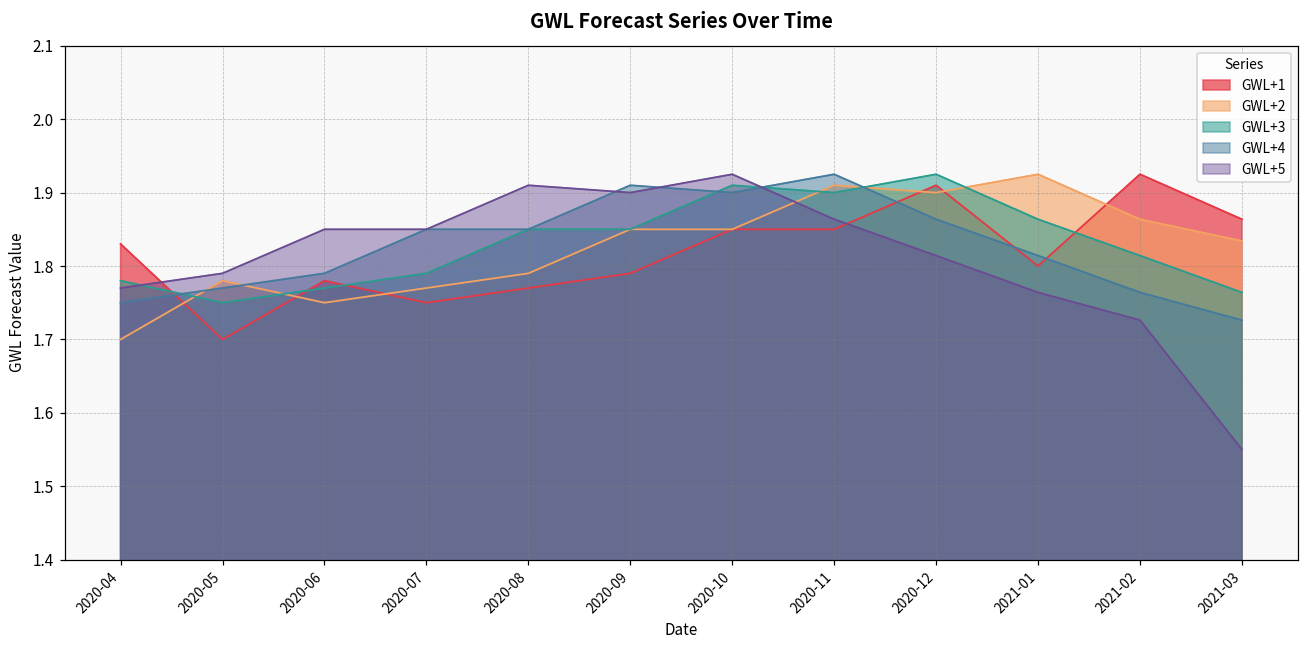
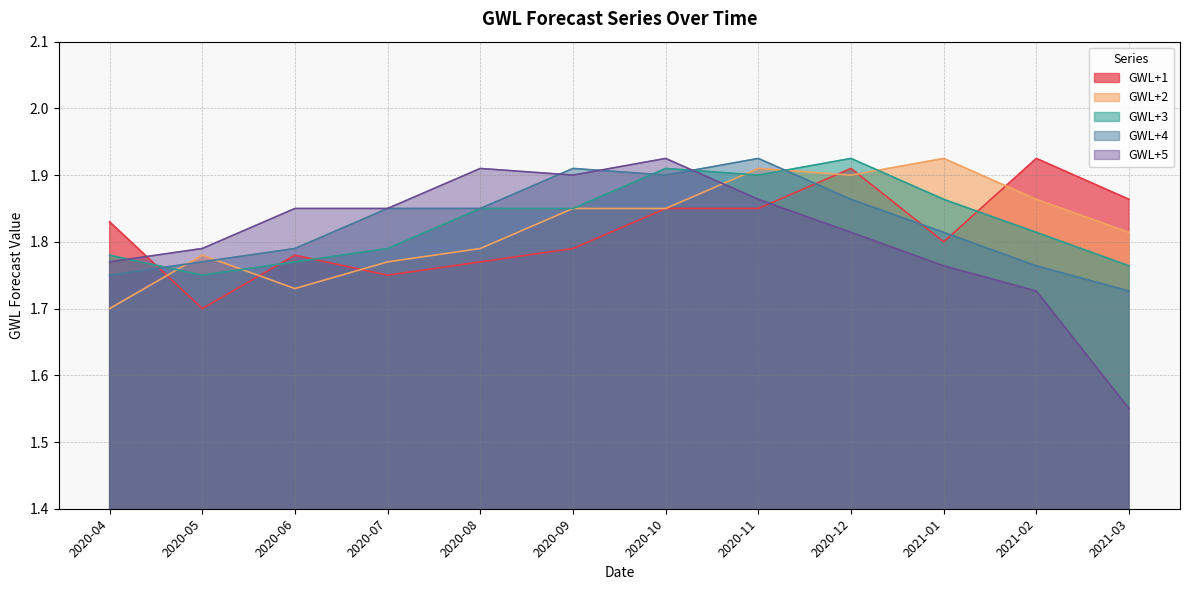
  {
    "GWL+1": {
      "2020-04": 1.83,
      "2020-05": 1.70,
      "2020-06": 1.78,
      "2020-07": 1.75,
      "2020-08": 1.77,
      "2020-09": 1.79,
      "2020-11": 1.85,
      "2020-12": 1.91,
      "2021-01": 1.80,
      "2021-02": 1.93,
      "2021-03": 1.86
    },
    "GWL+2": {
      "2020-04": 1.70,
      "2020-05": 1.78,
-     "2020-06": 1.75,
+     "2020-06": 1.73,
      "2020-07": 1.77,
      "2020-08": 1.79,
      "2020-11": 1.91,
      "2020-12": 1.90,
      "2021-01": 1.93,
      "2021-02": 1.86,
-     "2021-03": 1.83
+     "2021-03": 1.81
    }
  }
